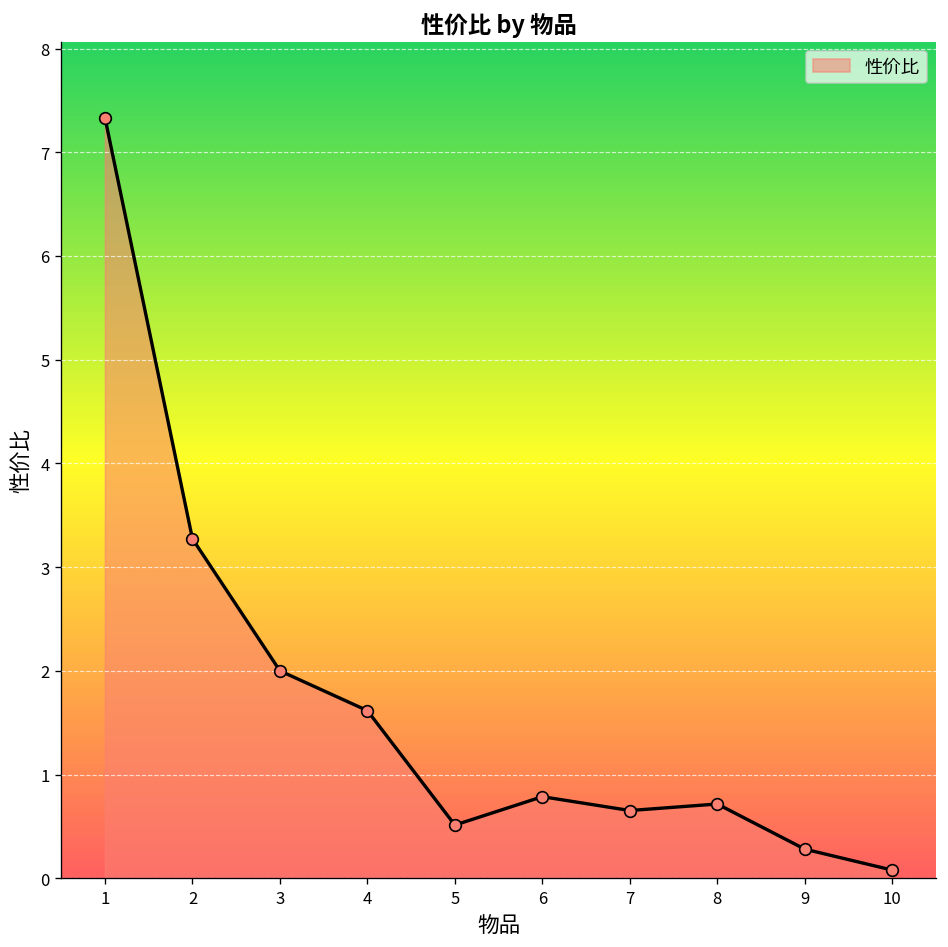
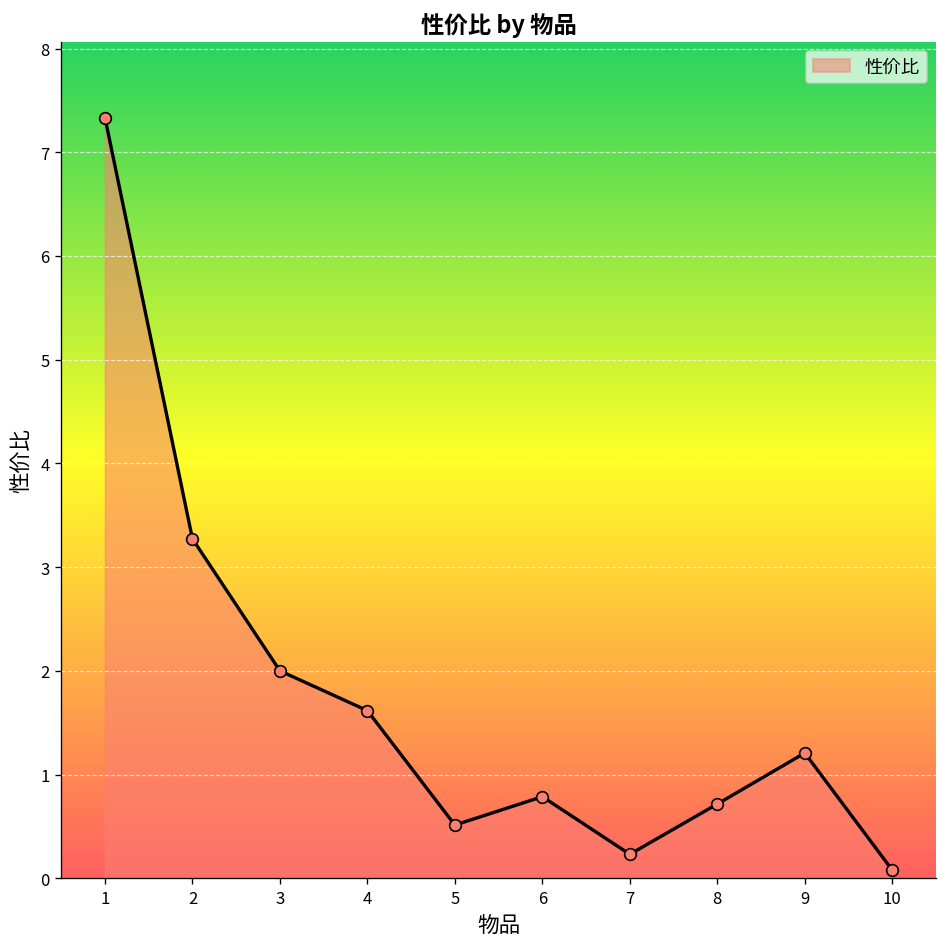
  {
    "1": 7.3,
    "2": 3.3,
    "3": 2.0,
    "4": 1.6,
    "5": 0.5,
    "6": 0.8,
-   "7": 0.7,
+   "7": 0.2,
    "8": 0.7,
-   "9": 0.3,
+   "9": 1.2,
    "10": 0.1
  }
